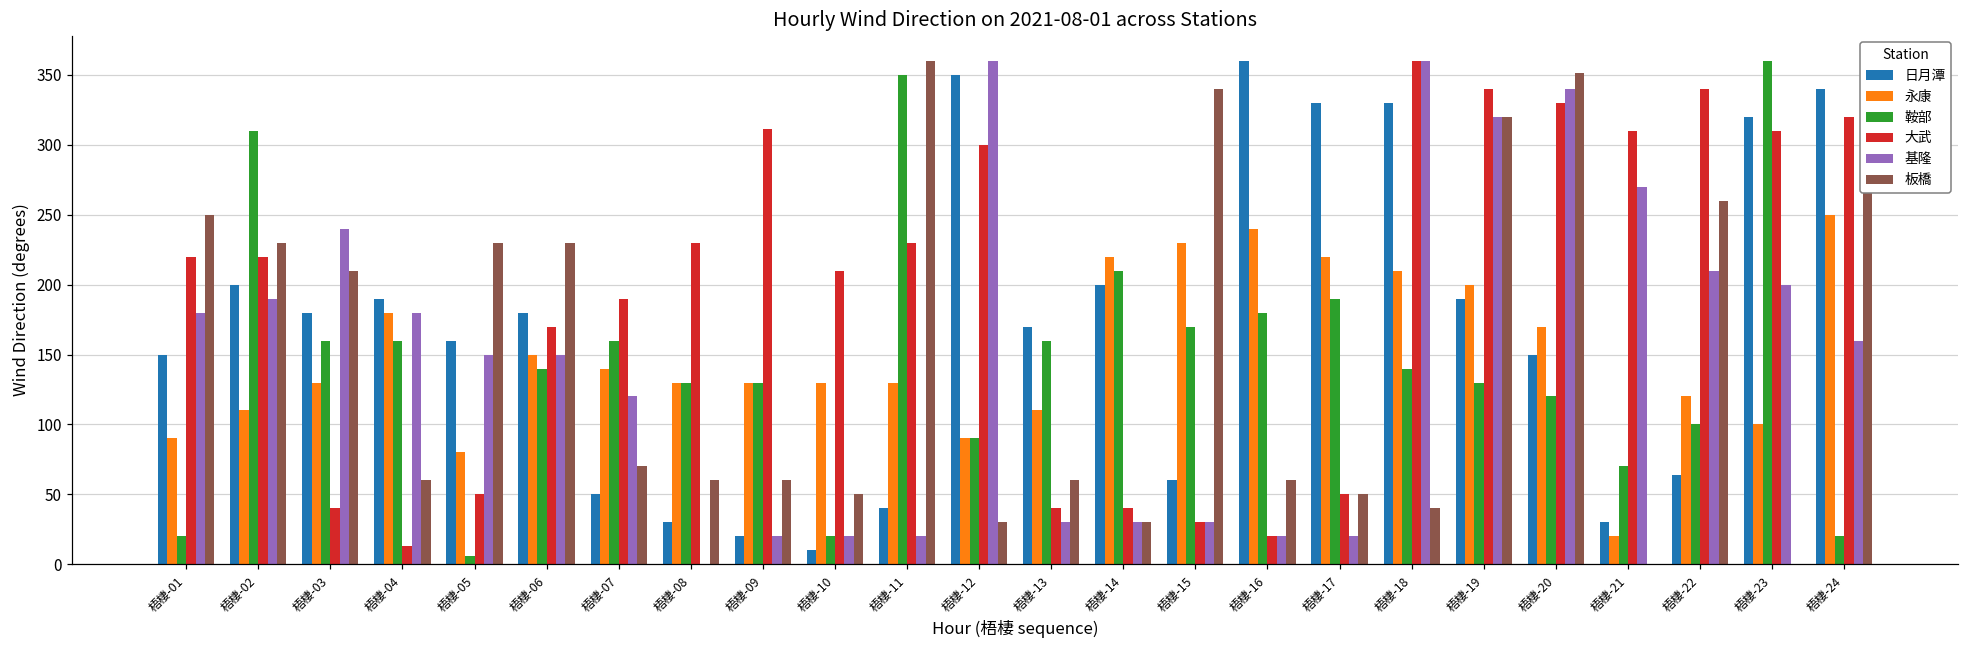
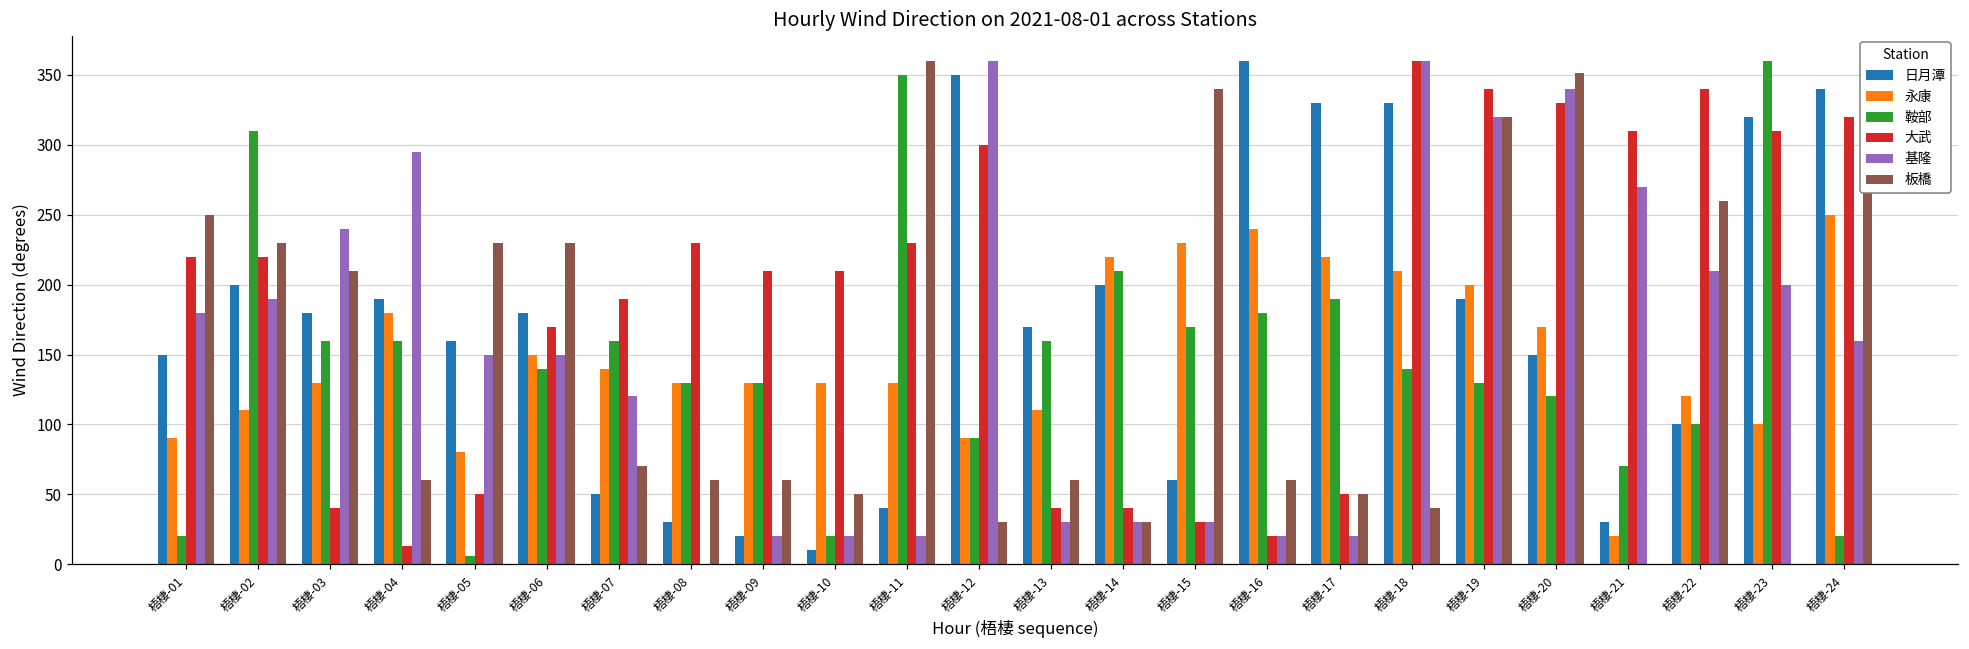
  {
    "日月潭": {
      "梧棲-01": 150,
      "梧棲-02": 200,
      "梧棲-03": 180,
      "梧棲-04": 190,
      "梧棲-05": 160,
      "梧棲-06": 180,
      "梧棲-07": 50,
      "梧棲-08": 30,
      "梧棲-09": 20,
      "梧棲-10": 10,
      "梧棲-11": 40,
      "梧棲-12": 350,
      "梧棲-13": 170,
      "梧棲-14": 200,
      "梧棲-15": 60,
      "梧棲-16": 360,
      "梧棲-17": 330,
      "梧棲-18": 330,
      "梧棲-19": 190,
      "梧棲-20": 150,
      "梧棲-21": 30,
-     "梧棲-22": 64,
+     "梧棲-22": 100,
      "梧棲-23": 320,
      "梧棲-24": 340
    },
    "永康": {
      "梧棲-01": 90,
      "梧棲-02": 110,
      "梧棲-03": 130,
      "梧棲-04": 180,
      "梧棲-05": 80,
      "梧棲-06": 150,
      "梧棲-07": 140,
      "梧棲-08": 130,
      "梧棲-09": 130,
      "梧棲-10": 130,
      "梧棲-11": 130,
      "梧棲-12": 90,
      "梧棲-13": 110,
      "梧棲-14": 220,
      "梧棲-15": 230,
      "梧棲-16": 240,
      "梧棲-17": 220,
      "梧棲-18": 210,
      "梧棲-19": 200,
      "梧棲-20": 170,
      "梧棲-21": 20,
      "梧棲-22": 120,
      "梧棲-23": 100,
      "梧棲-24": 250
    },
    "鞍部": {
      "梧棲-01": 20,
      "梧棲-02": 310,
      "梧棲-03": 160,
      "梧棲-04": 160,
      "梧棲-05": 6,
      "梧棲-06": 140,
      "梧棲-07": 160,
      "梧棲-08": 130,
      "梧棲-09": 130,
      "梧棲-10": 20,
      "梧棲-11": 350,
      "梧棲-12": 90,
      "梧棲-13": 160,
      "梧棲-14": 210,
      "梧棲-15": 170,
      "梧棲-16": 180,
      "梧棲-17": 190,
      "梧棲-18": 140,
      "梧棲-19": 130,
      "梧棲-20": 120,
      "梧棲-21": 70,
      "梧棲-22": 100,
      "梧棲-23": 360,
      "梧棲-24": 20
    },
    "大武": {
      "梧棲-01": 220,
      "梧棲-02": 220,
      "梧棲-03": 40,
      "梧棲-04": 13,
      "梧棲-05": 50,
      "梧棲-06": 170,
      "梧棲-07": 190,
      "梧棲-08": 230,
-     "梧棲-09": 311,
+     "梧棲-09": 210,
      "梧棲-10": 210,
      "梧棲-11": 230,
      "梧棲-12": 300,
      "梧棲-13": 40,
      "梧棲-14": 40,
      "梧棲-15": 30,
      "梧棲-16": 20,
      "梧棲-17": 50,
      "梧棲-18": 360,
      "梧棲-19": 340,
      "梧棲-20": 330,
      "梧棲-21": 310,
      "梧棲-22": 340,
      "梧棲-23": 310,
      "梧棲-24": 320
    },
    "基隆": {
      "梧棲-01": 180,
      "梧棲-02": 190,
      "梧棲-03": 240,
-     "梧棲-04": 180,
+     "梧棲-04": 295,
      "梧棲-05": 150,
      "梧棲-06": 150,
      "梧棲-07": 120,
      "梧棲-08": 0,
      "梧棲-09": 20,
      "梧棲-10": 20,
      "梧棲-11": 20,
      "梧棲-12": 360,
      "梧棲-13": 30,
      "梧棲-14": 30,
      "梧棲-15": 30,
      "梧棲-16": 20,
      "梧棲-17": 20,
      "梧棲-18": 360,
      "梧棲-19": 320,
      "梧棲-20": 340,
      "梧棲-21": 270,
      "梧棲-22": 210,
      "梧棲-23": 200,
      "梧棲-24": 160
    },
    "板橋": {
      "梧棲-01": 250,
      "梧棲-02": 230,
      "梧棲-03": 210,
      "梧棲-04": 60,
      "梧棲-05": 230,
      "梧棲-06": 230,
      "梧棲-07": 70,
      "梧棲-08": 60,
      "梧棲-09": 60,
      "梧棲-10": 50,
      "梧棲-11": 360,
      "梧棲-12": 30,
      "梧棲-13": 60,
      "梧棲-14": 30,
      "梧棲-15": 340,
      "梧棲-16": 60,
      "梧棲-17": 50,
      "梧棲-18": 40,
      "梧棲-19": 320,
      "梧棲-20": 351,
      "梧棲-21": 0,
      "梧棲-22": 260,
      "梧棲-23": 0
    }
  }
